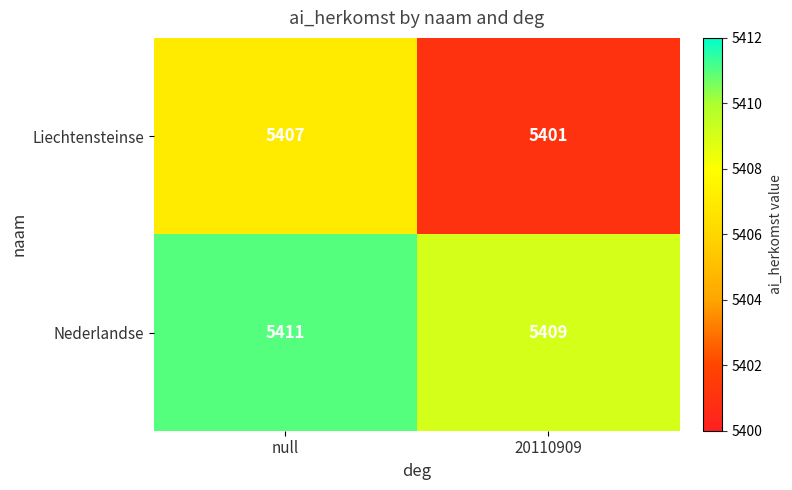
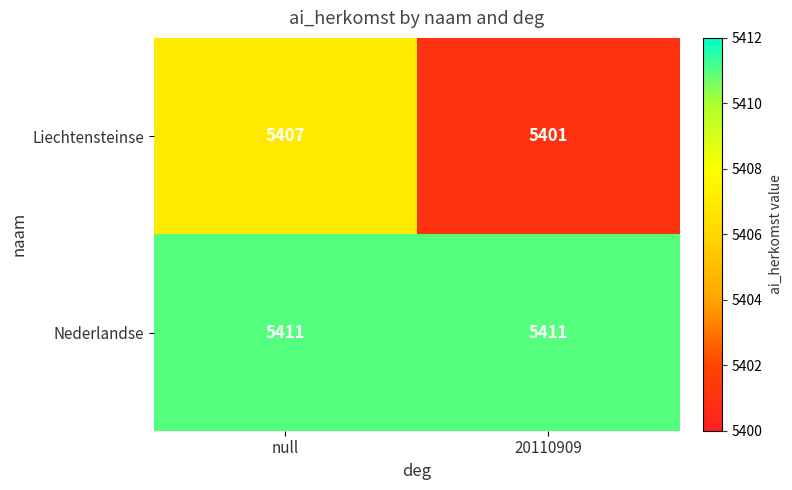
  {
    "Liechtensteinse": {
      "null": 5407,
      "20110909": 5401
    },
    "Nederlandse": {
      "null": 5411,
-     "20110909": 5409
+     "20110909": 5411
    }
  }
